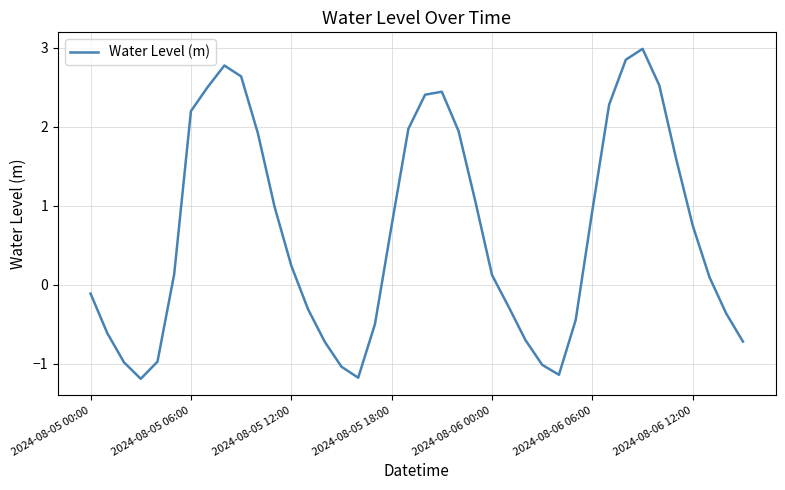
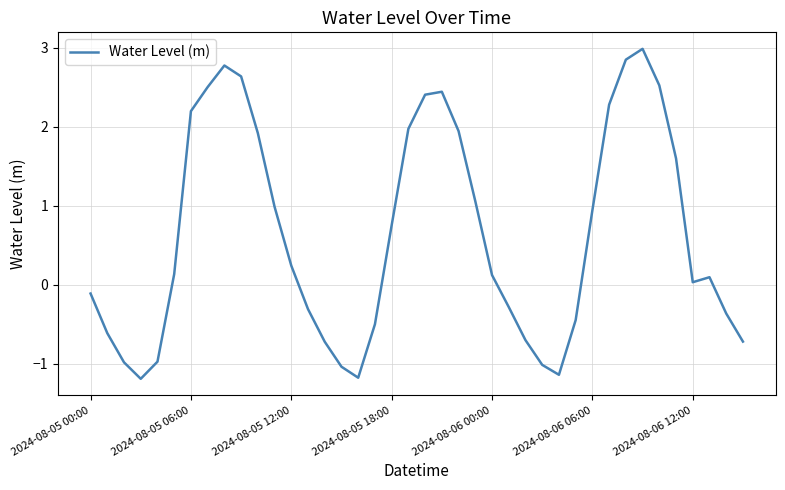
  {
    "2024-08-05 00:00": -0.1,
    "2024-08-05 06:00": 2.2,
    "2024-08-05 12:00": 0.2,
    "2024-08-05 18:00": 0.8,
    "2024-08-06 00:00": 0.1,
    "2024-08-06 06:00": 0.9,
-   "2024-08-06 12:00": 0.7
+   "2024-08-06 12:00": 0.0
  }
